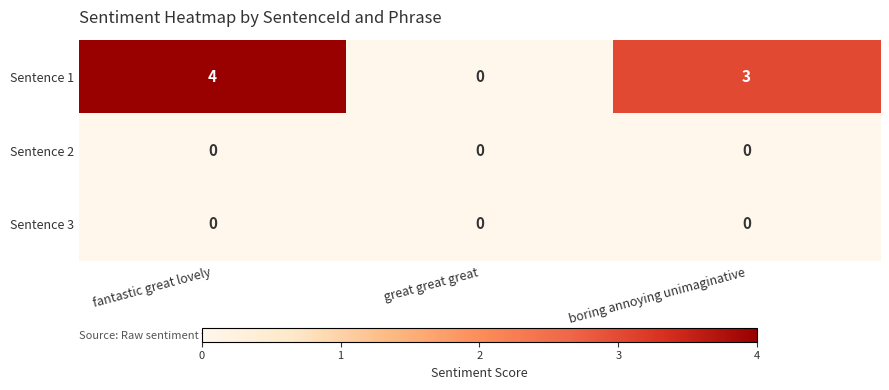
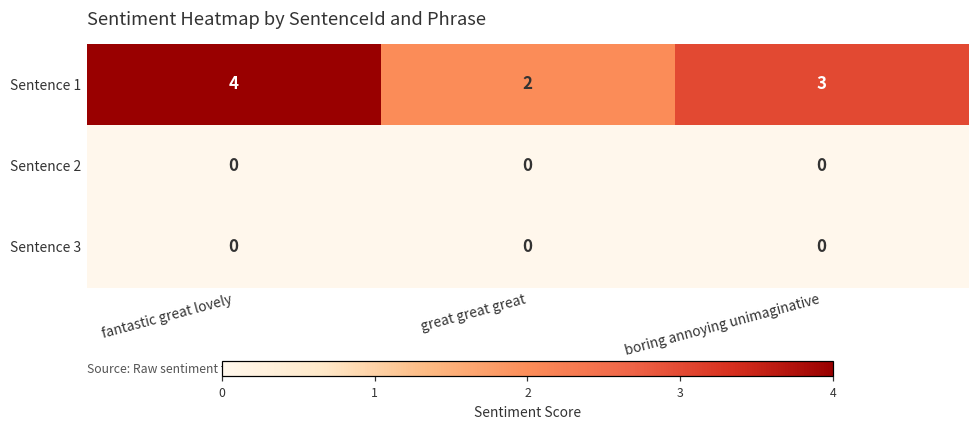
  {
    "Sentence 1": {
      "fantastic great lovely": 4,
-     "great great great": 0,
+     "great great great": 2,
      "boring annoying unimaginative": 3
    },
    "Sentence 2": {
      "fantastic great lovely": 0,
      "great great great": 0,
      "boring annoying unimaginative": 0
    },
    "Sentence 3": {
      "fantastic great lovely": 0,
      "great great great": 0,
      "boring annoying unimaginative": 0
    }
  }
